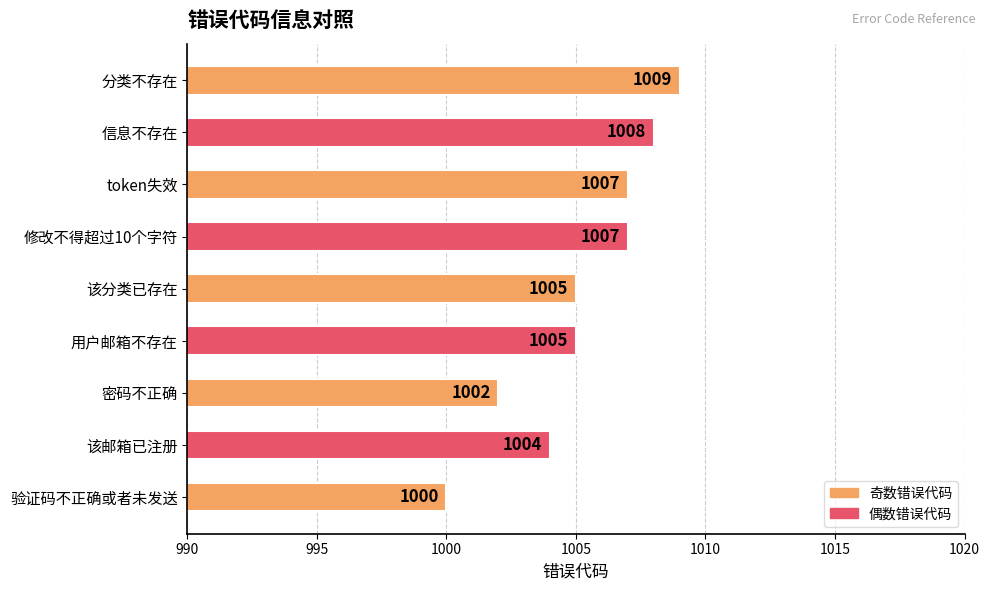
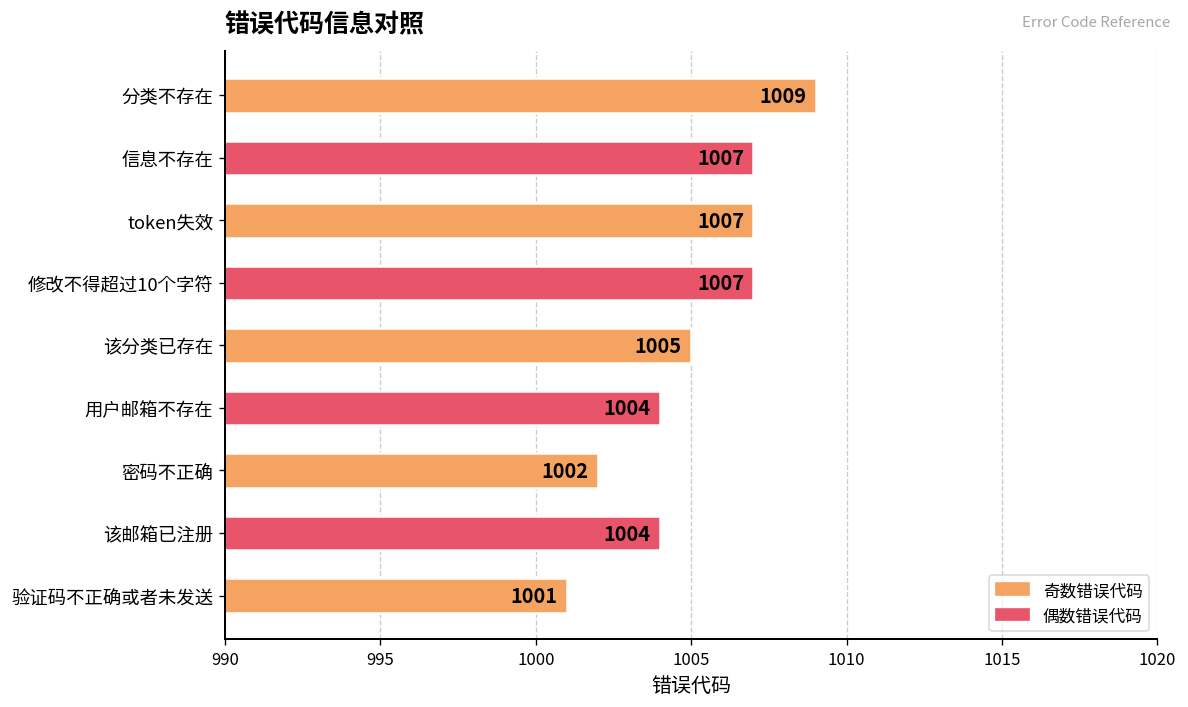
  {
    "分类不存在": 1009,
-   "信息不存在": 1008,
+   "信息不存在": 1007,
    "token失效": 1007,
    "修改不得超过10个字符": 1007,
    "该分类已存在": 1005,
-   "用户邮箱不存在": 1005,
+   "用户邮箱不存在": 1004,
    "密码不正确": 1002,
    "该邮箱已注册": 1004,
-   "验证码不正确或者未发送": 1000
+   "验证码不正确或者未发送": 1001
  }
